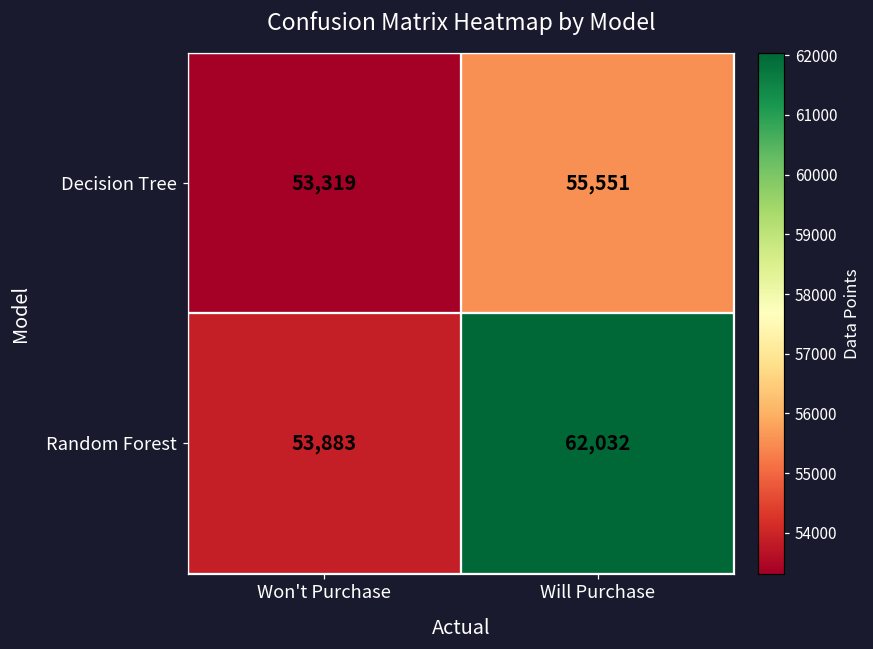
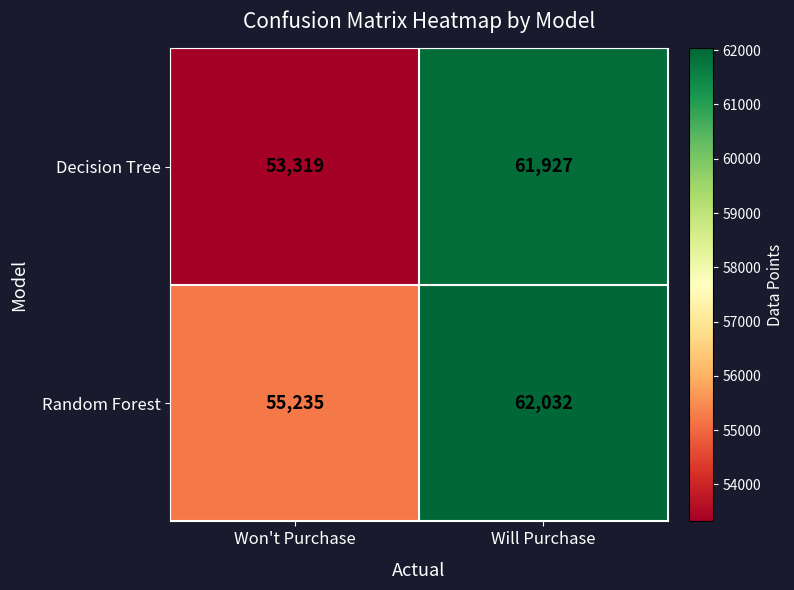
  {
    "Decision Tree": {
      "Won't Purchase": "53,319",
-     "Will Purchase": "55,551"
+     "Will Purchase": "61,927"
    },
    "Random Forest": {
-     "Won't Purchase": "53,883",
+     "Won't Purchase": "55,235",
      "Will Purchase": "62,032"
    }
  }
